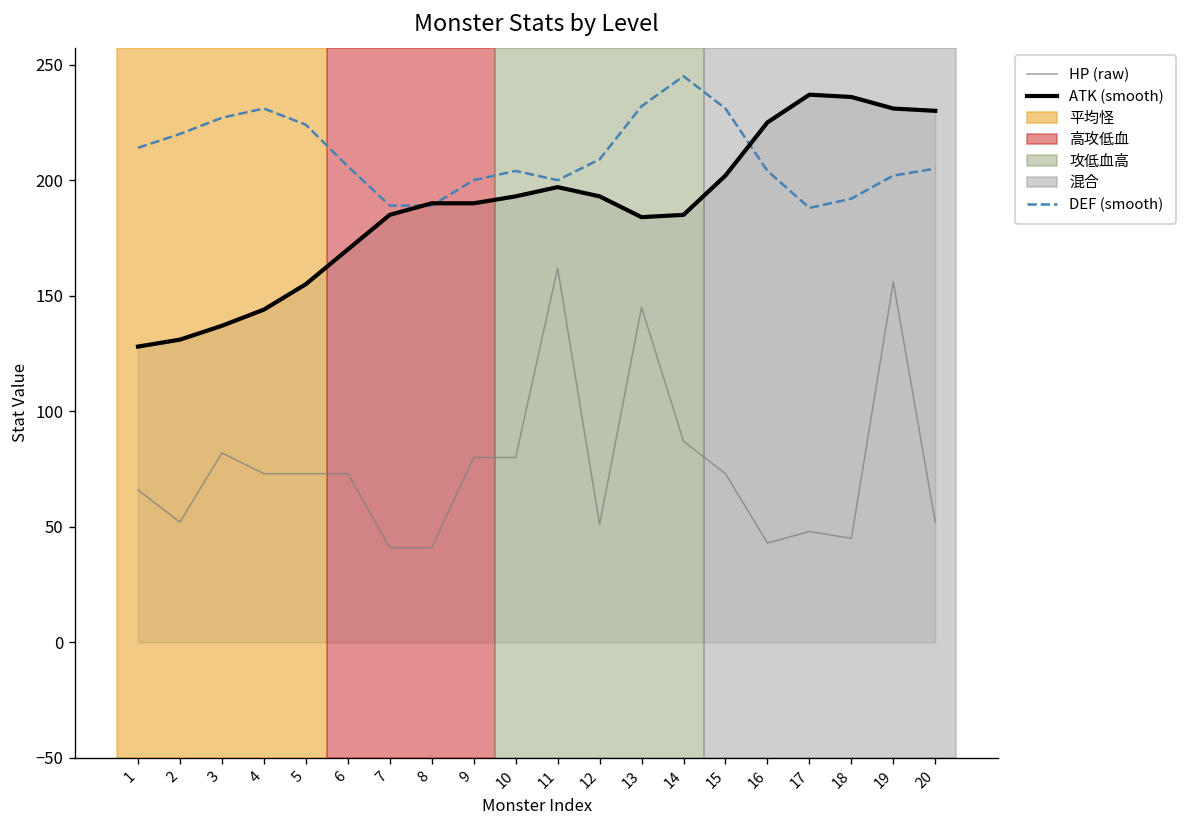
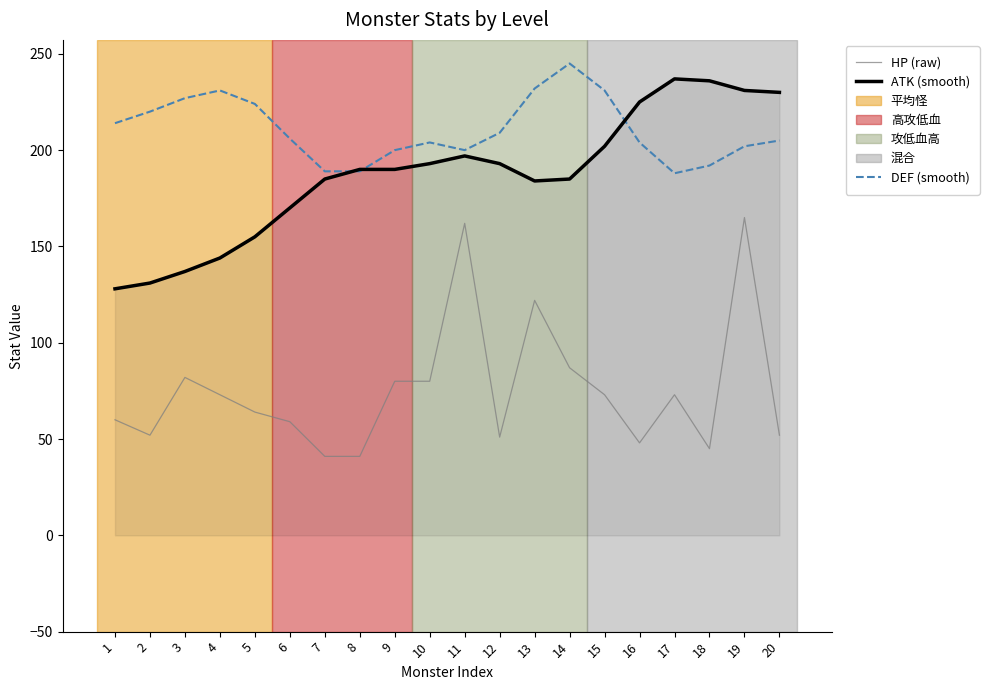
  {
    "HP (raw)": {
-     "1": 66,
+     "1": 60,
      "2": 52,
      "3": 82,
      "4": 73,
-     "5": 73,
-     "6": 73,
+     "5": 64,
+     "6": 59,
      "7": 41,
      "8": 41,
      "9": 80,
      "10": 80,
      "11": 162,
      "12": 51,
-     "13": 145,
+     "13": 122,
      "14": 87,
      "15": 73,
-     "16": 43,
-     "17": 48,
+     "16": 48,
+     "17": 73,
      "18": 45,
-     "19": 156,
+     "19": 165,
      "20": 52
    },
    "ATK (smooth)": {
      "1": 128,
      "2": 131,
      "3": 137,
      "4": 144,
      "5": 155,
      "6": 170,
      "7": 185,
      "9": 190,
      "10": 193,
      "11": 197,
      "12": 193,
      "13": 184,
      "14": 185,
      "15": 202,
      "16": 225,
      "17": 237,
      "18": 236,
      "19": 231,
      "20": 230
    },
    "DEF (smooth)": {
      "1": 214,
      "2": 220,
      "3": 227,
      "4": 231,
      "5": 224,
      "6": 206,
      "7": 189,
      "9": 200,
      "10": 204,
      "11": 200,
      "12": 209,
      "13": 232,
      "14": 245,
      "15": 231,
      "16": 204,
      "17": 188,
      "18": 192,
      "19": 202,
      "20": 205
    }
  }
